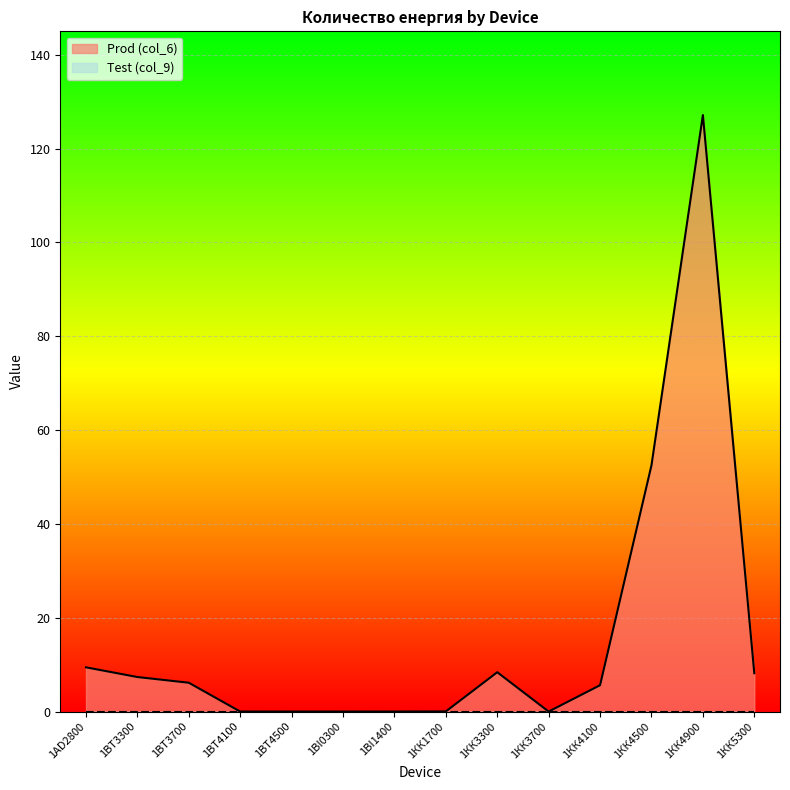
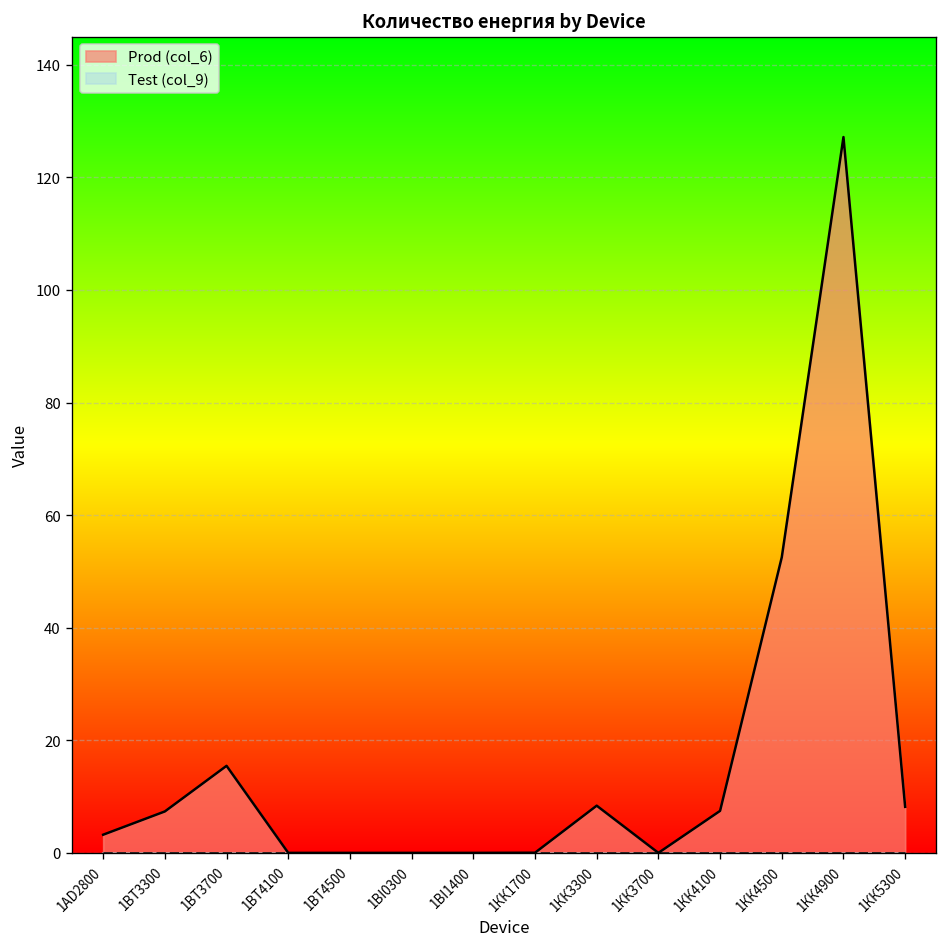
  {
    "Prod (col_6)": {
-     "1AD2800": 9,
+     "1AD2800": 3,
      "1ВТ3300": 7,
-     "1ВТ3700": 6,
+     "1ВТ3700": 15,
      "1КК3300": 8,
-     "1КК4100": 6,
+     "1КК4100": 7,
      "1КК4500": 53,
      "1КК4900": 127,
      "1КК5300": 8
    },
    "Test (col_9)": {
      "1AD2800": 0,
      "1ВТ3300": 0,
      "1ВТ3700": 0,
      "1КК3300": 0,
      "1КК4100": 0,
      "1КК4500": 0,
      "1КК4900": 0,
      "1КК5300": 0
    }
  }
